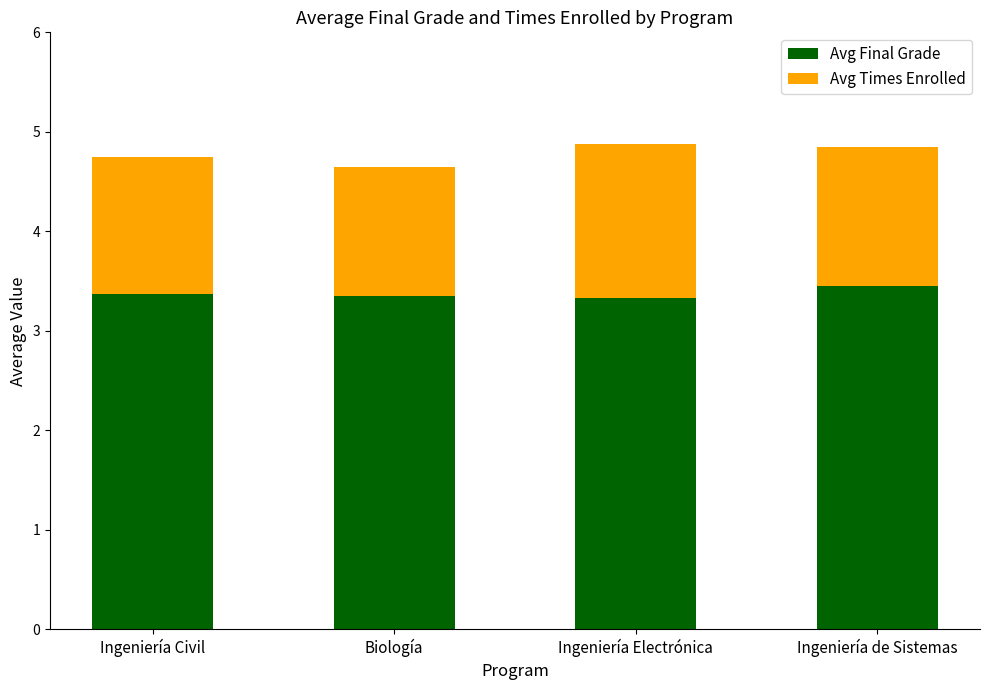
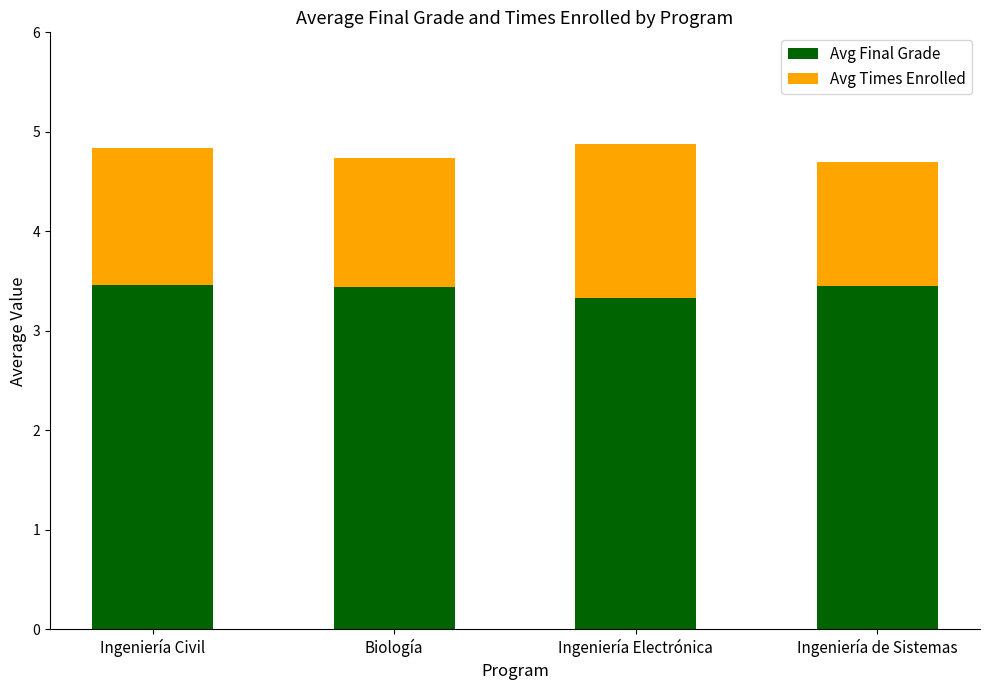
  {
    "Avg Final Grade": {
-     "Ingeniería Civil": 3.4,
-     "Biología": 3.35,
+     "Ingeniería Civil": 3.5,
+     "Biología": 3.44,
      "Ingeniería Electrónica": 3.3,
      "Ingeniería de Sistemas": 3.5
    },
    "Avg Times Enrolled": {
      "Ingeniería Civil": 1.4,
      "Biología": 1.3,
      "Ingeniería Electrónica": 1.5,
-     "Ingeniería de Sistemas": 1.4
+     "Ingeniería de Sistemas": 1.3
    }
  }
